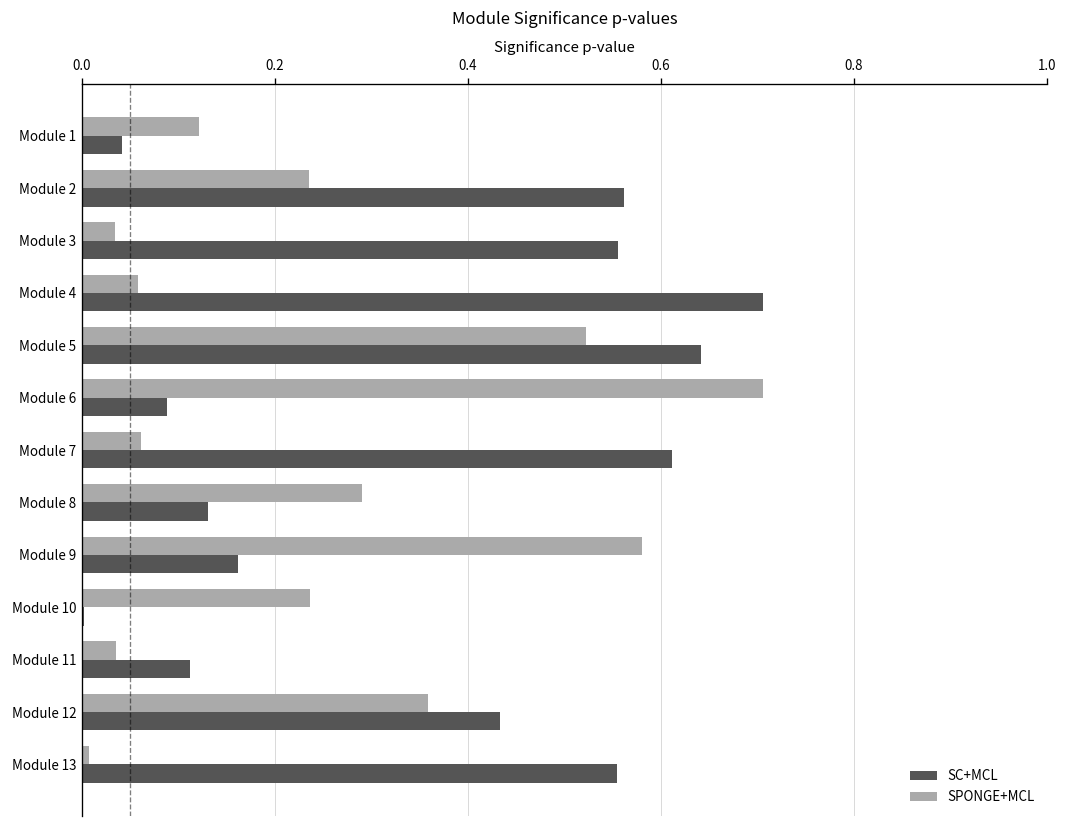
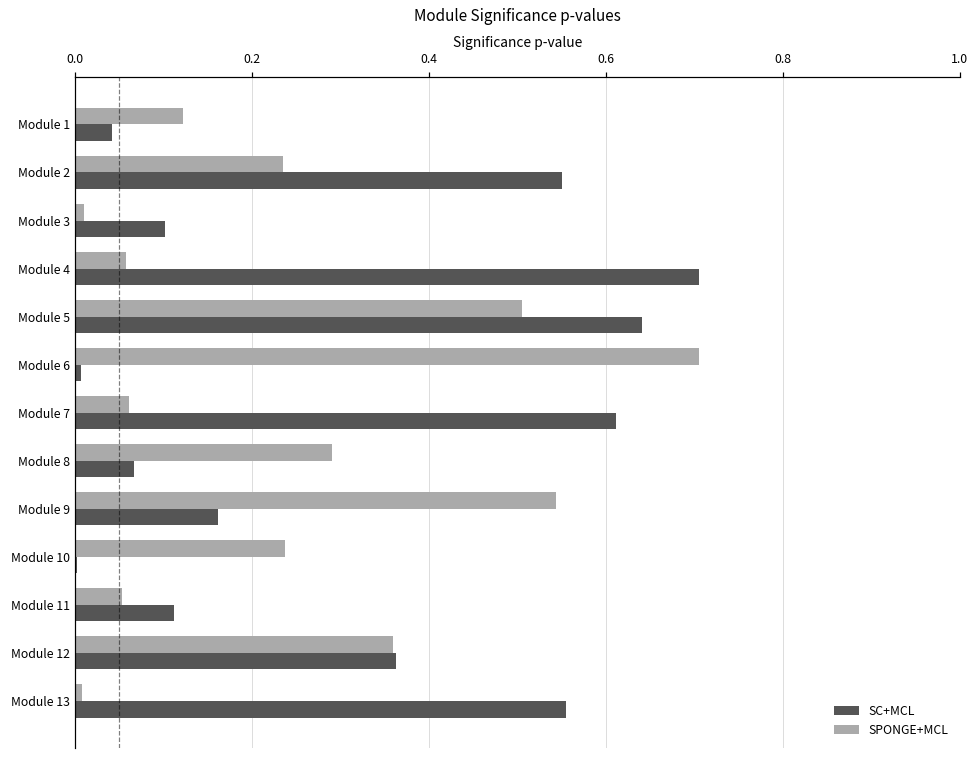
  {
    "SC+MCL": {
      "Module 1": 0.04,
-     "Module 2": 0.56,
-     "Module 3": 0.56,
+     "Module 2": 0.55,
+     "Module 3": 0.10,
      "Module 4": 0.71,
      "Module 5": 0.64,
-     "Module 6": 0.09,
+     "Module 6": 0.01,
      "Module 7": 0.61,
-     "Module 8": 0.13,
+     "Module 8": 0.07,
      "Module 9": 0.16,
      "Module 11": 0.11,
-     "Module 12": 0.43,
+     "Module 12": 0.36,
      "Module 13": 0.55
    },
    "SPONGE+MCL": {
      "Module 1": 0.12,
      "Module 2": 0.23,
-     "Module 3": 0.03,
+     "Module 3": 0.01,
      "Module 4": 0.06,
-     "Module 5": 0.52,
+     "Module 5": 0.50,
      "Module 6": 0.71,
      "Module 7": 0.06,
      "Module 8": 0.29,
-     "Module 9": 0.58,
+     "Module 9": 0.54,
      "Module 10": 0.24,
-     "Module 11": 0.03,
+     "Module 11": 0.05,
      "Module 12": 0.36,
      "Module 13": 0.01
    }
  }
